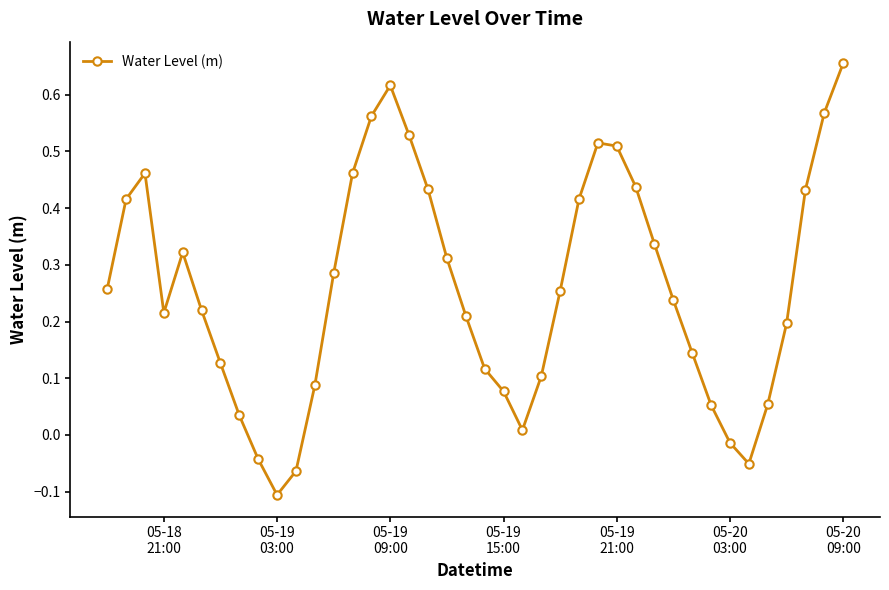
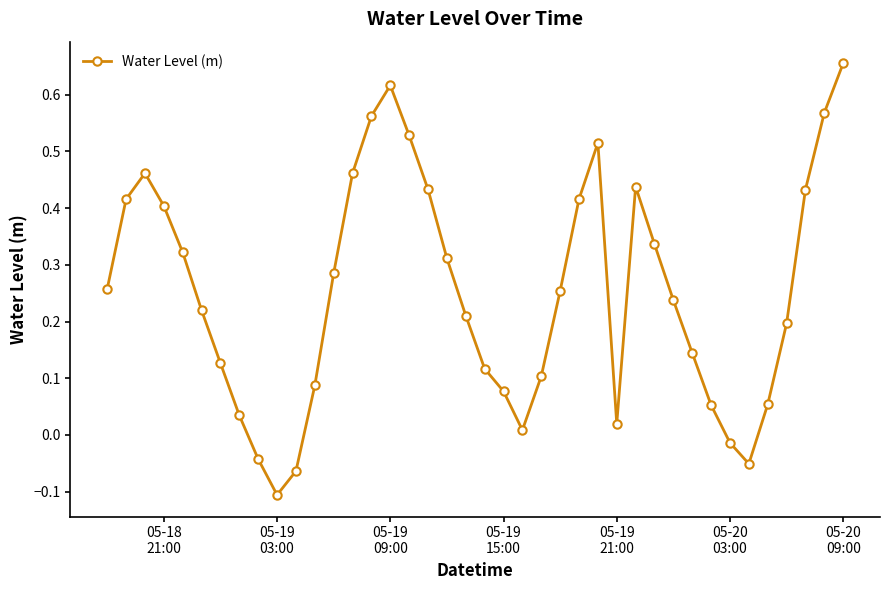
  {
-   "05-18 21:00": 0.22,
+   "05-18 21:00": 0.40,
    "05-19 03:00": -0.11,
    "05-19 09:00": 0.62,
    "05-19 15:00": 0.08,
-   "05-19 21:00": 0.51,
+   "05-19 21:00": 0.02,
    "05-20 03:00": -0.01,
    "05-20 09:00": 0.66
  }
